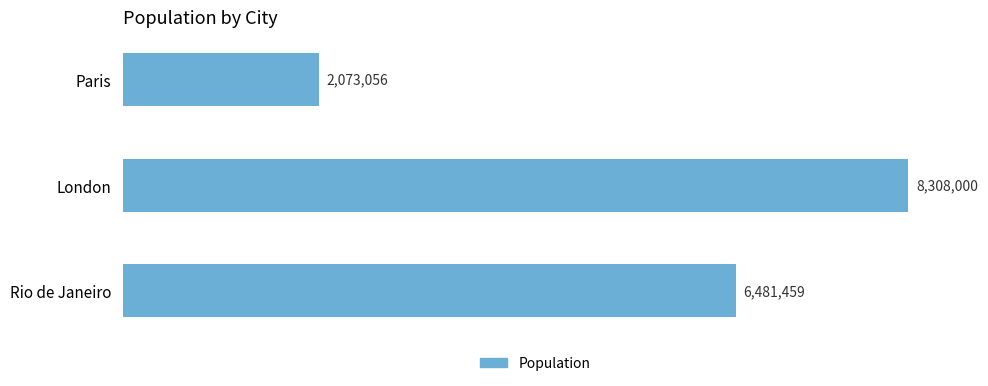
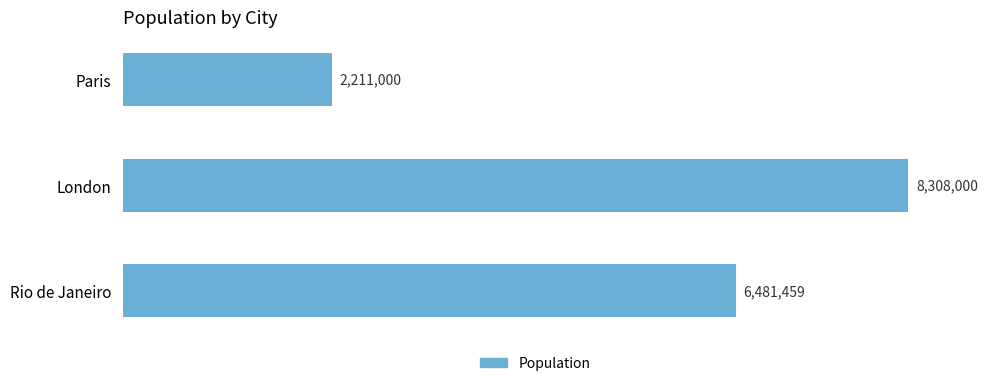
  {
-   "Paris": "2,073,056",
+   "Paris": "2,211,000",
    "London": "8,308,000",
    "Rio de Janeiro": "6,481,459"
  }
